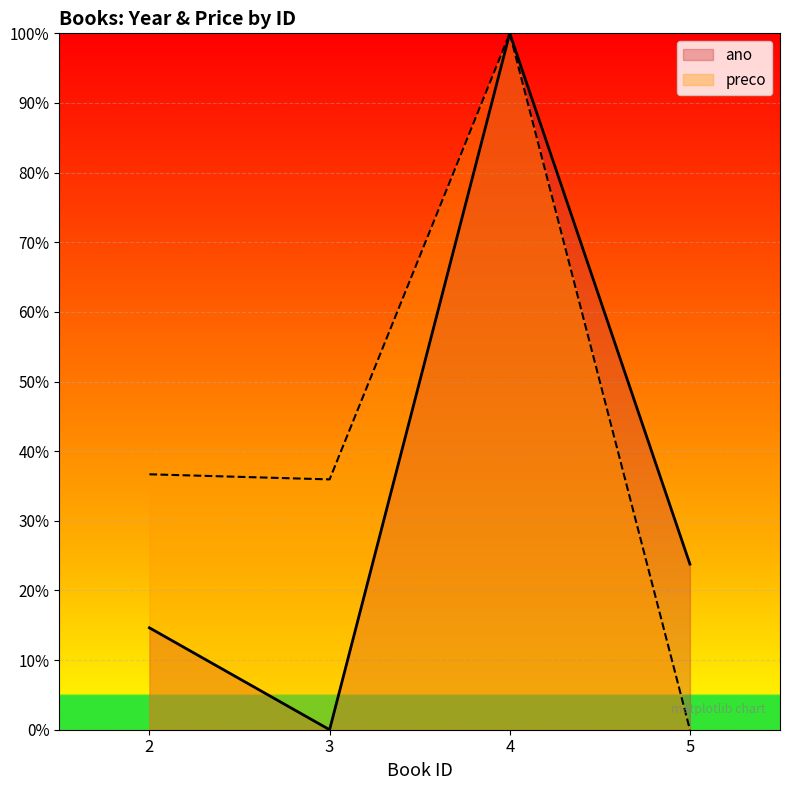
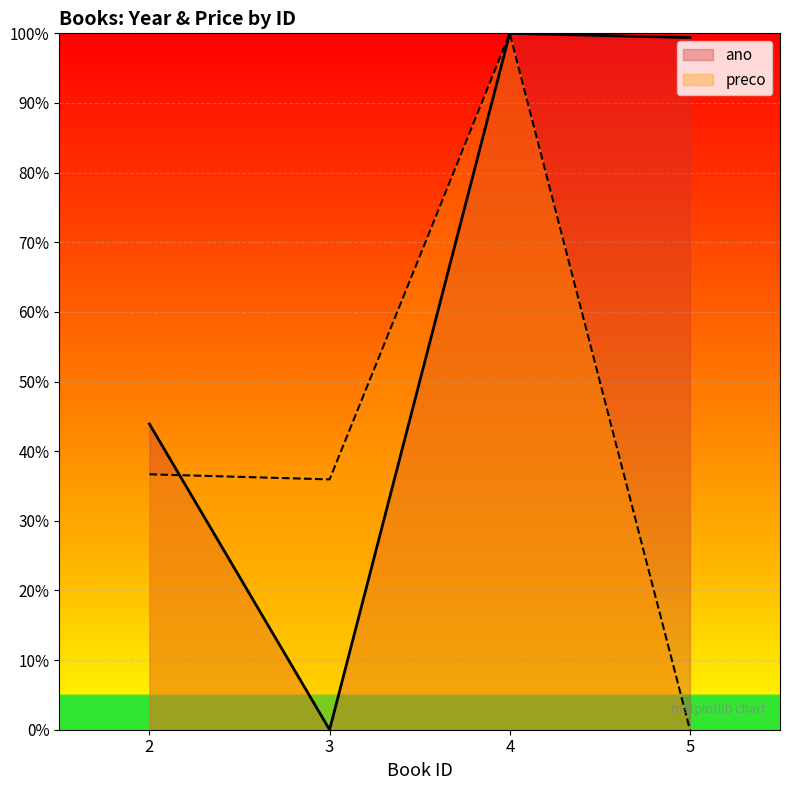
  {
    "ano": {
-     "2": "15%",
+     "2": "44%",
      "3": "0%",
-     "5": "24%"
+     "5": "99%"
    },
    "preco": {
      "2": "37%",
      "3": "36%",
      "5": "0%"
    }
  }
